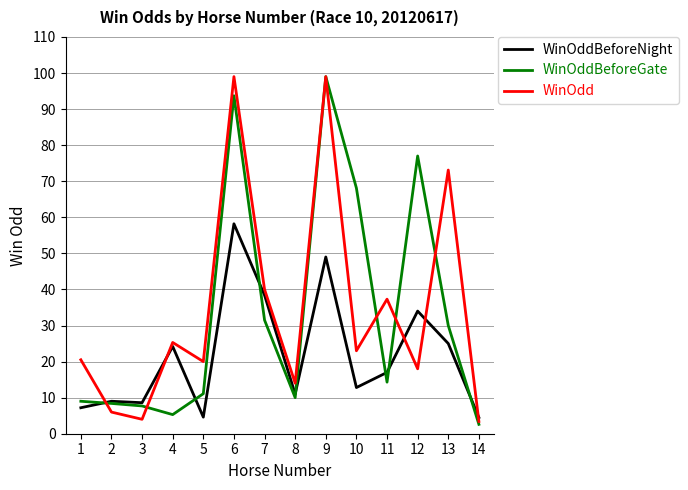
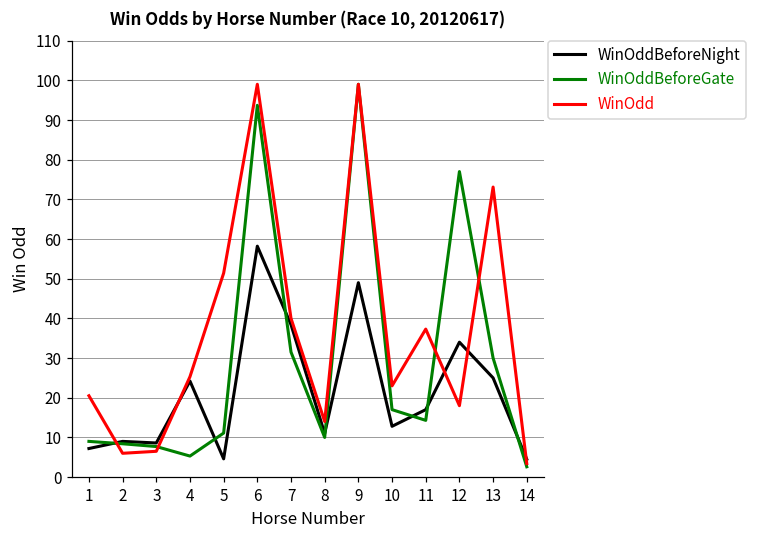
  {
    "WinOddBeforeNight": {
      "1": 7,
      "3": 9,
      "4": 24,
      "5": 5,
      "6": 58,
      "7": 38,
      "8": 11,
      "9": 49,
      "10": 13,
      "11": 17,
      "12": 34,
      "13": 25,
      "14": 5
    },
    "WinOddBeforeGate": {
      "1": 9,
      "3": 8,
      "4": 5,
      "5": 11,
      "6": 94,
      "7": 32,
      "8": 10,
-     "10": 68,
+     "10": 17,
      "11": 14,
      "12": 77,
      "13": 30,
      "14": 3
    },
    "WinOdd": {
      "1": 21,
      "2": 6,
-     "3": 4,
+     "3": 7,
      "4": 25,
-     "5": 20,
+     "5": 51,
      "6": 99,
      "7": 40,
      "8": 14,
      "10": 23,
      "11": 37,
      "12": 18,
      "13": 73,
      "14": 3
    }
  }
